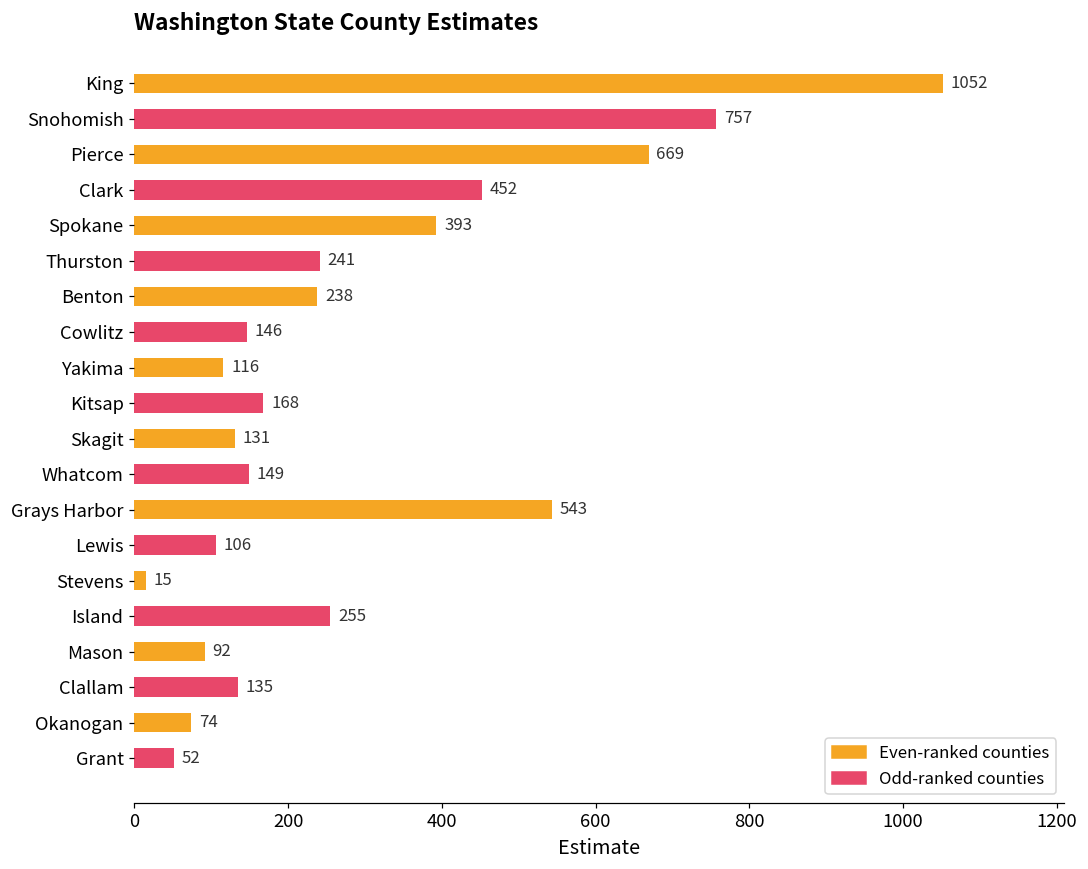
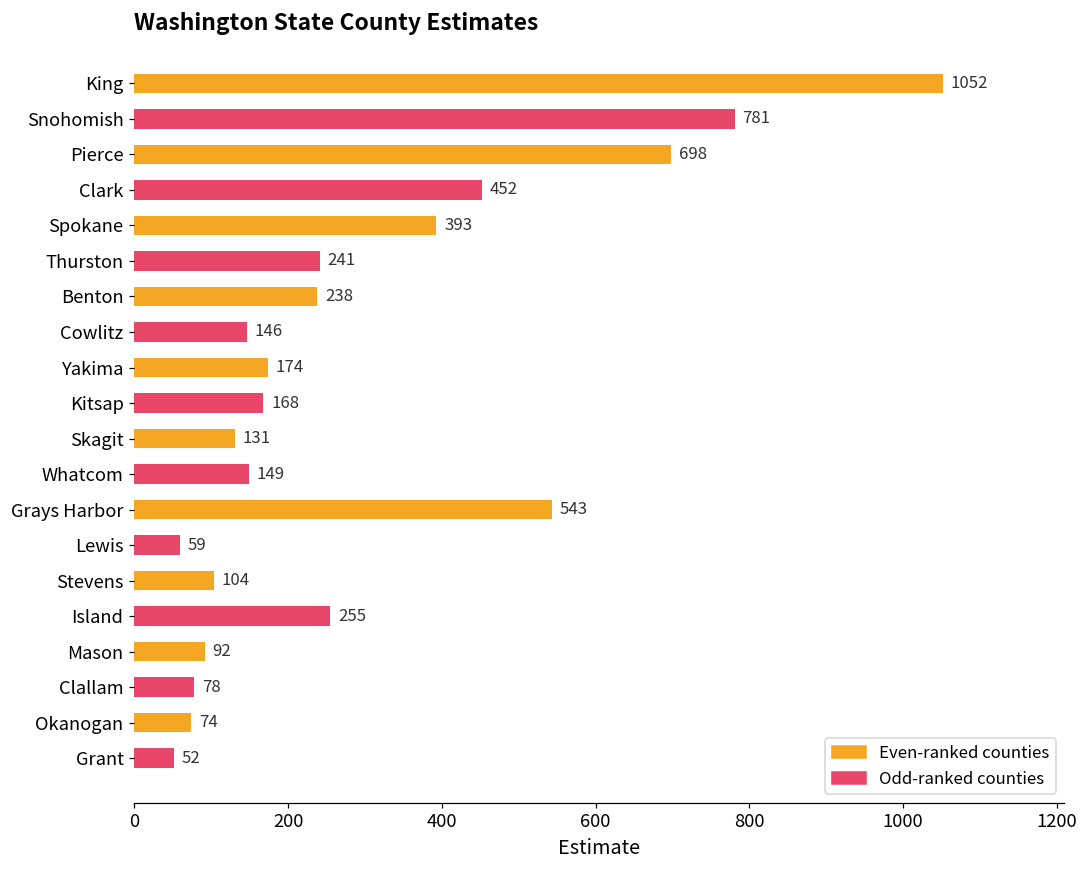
  {
    "King": 1052,
-   "Snohomish": 757,
-   "Pierce": 669,
+   "Snohomish": 781,
+   "Pierce": 698,
    "Clark": 452,
    "Spokane": 393,
    "Thurston": 241,
    "Benton": 238,
    "Cowlitz": 146,
-   "Yakima": 116,
+   "Yakima": 174,
    "Kitsap": 168,
    "Skagit": 131,
    "Whatcom": 149,
    "Grays Harbor": 543,
-   "Lewis": 106,
-   "Stevens": 15,
+   "Lewis": 59,
+   "Stevens": 104,
    "Island": 255,
    "Mason": 92,
-   "Clallam": 135,
+   "Clallam": 78,
    "Okanogan": 74,
    "Grant": 52
  }
